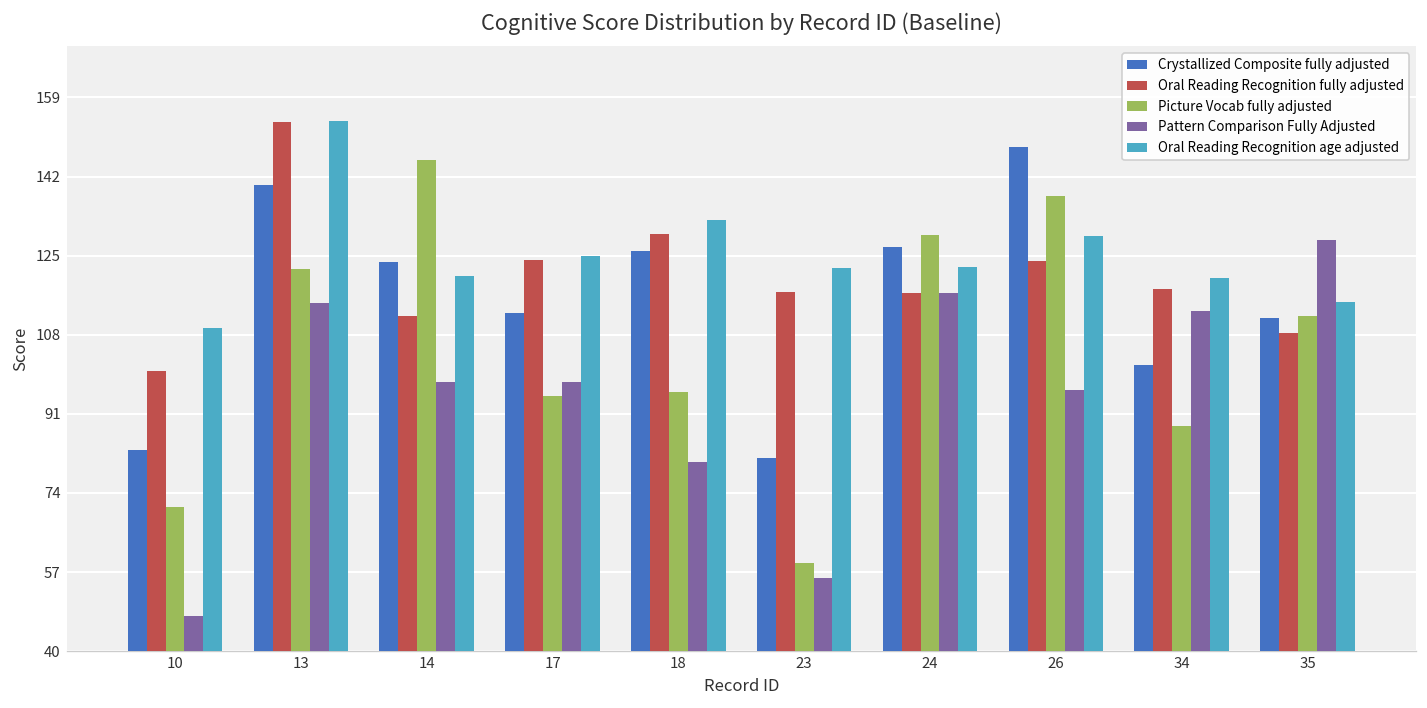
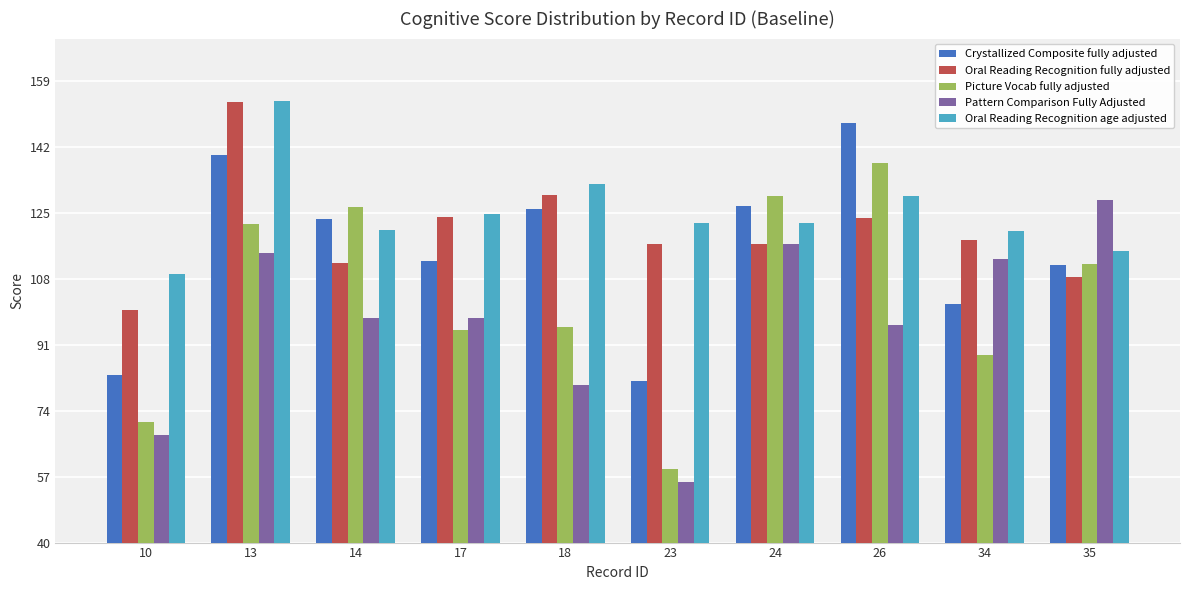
  {
    "Oral Reading Recognition fully adjusted": {
      "10": 100,
      "13": 154,
      "14": 112,
      "17": 124,
      "18": 130,
      "23": 117,
      "24": 117,
      "26": 124,
      "34": 118,
      "35": 108
    },
    "Picture Vocab fully adjusted": {
      "10": 71,
      "13": 122,
-     "14": 146,
+     "14": 127,
      "17": 95,
      "18": 96,
      "23": 59,
      "24": 129,
      "26": 138,
      "34": 88,
      "35": 112
    },
    "Pattern Comparison Fully Adjusted": {
-     "10": 48,
+     "10": 68,
      "13": 115,
      "14": 98,
      "17": 98,
      "18": 81,
      "23": 56,
      "24": 117,
      "26": 96,
      "34": 113,
      "35": 128
    }
  }
